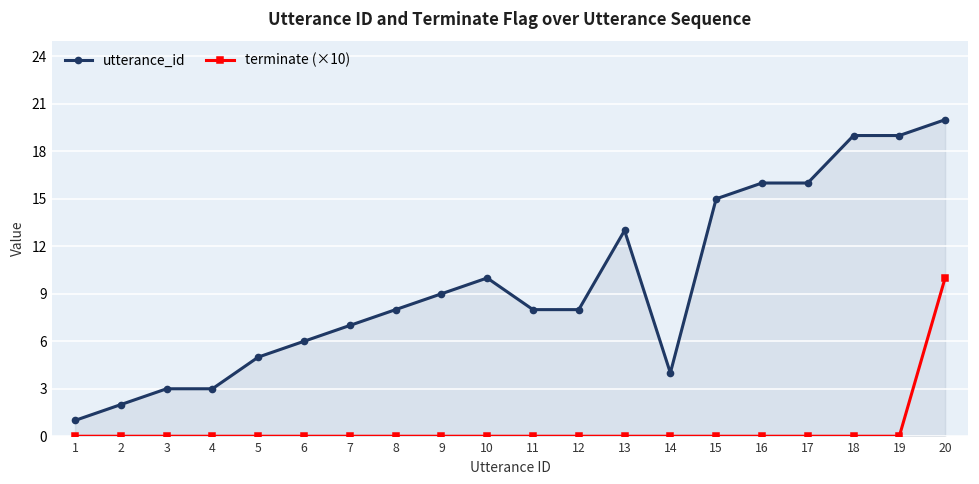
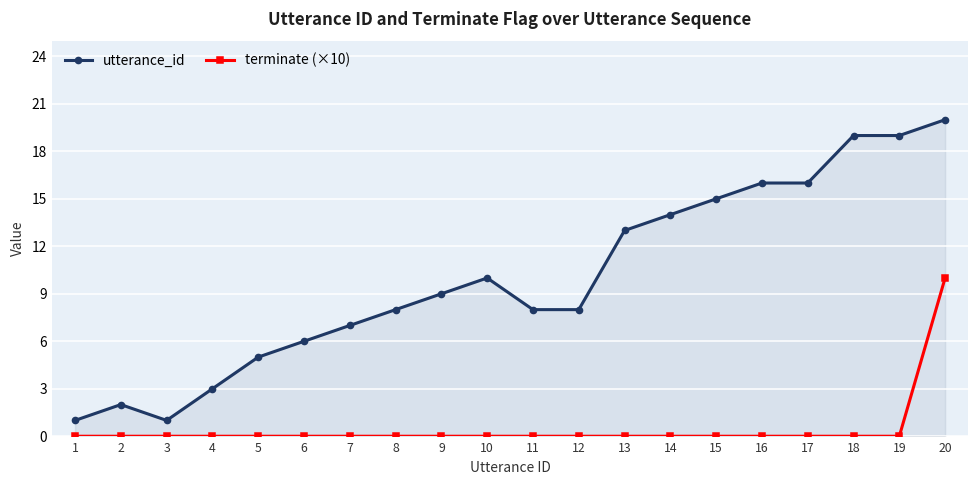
  {
    "utterance_id": {
      "1": 1,
      "2": 2,
-     "3": 3,
+     "3": 1,
      "4": 3,
      "5": 5,
      "6": 6,
      "7": 7,
      "8": 8,
      "9": 9,
      "10": 10,
      "11": 8,
      "12": 8,
      "13": 13,
-     "14": 4,
+     "14": 14,
      "15": 15,
      "16": 16,
      "17": 16,
      "18": 19,
      "19": 19,
      "20": 20
    },
    "terminate (×10)": {
      "1": 0,
      "2": 0,
      "3": 0,
      "4": 0,
      "5": 0,
      "6": 0,
      "7": 0,
      "8": 0,
      "9": 0,
      "10": 0,
      "11": 0,
      "12": 0,
      "13": 0,
      "14": 0,
      "15": 0,
      "16": 0,
      "17": 0,
      "18": 0,
      "19": 0,
      "20": 10
    }
  }
